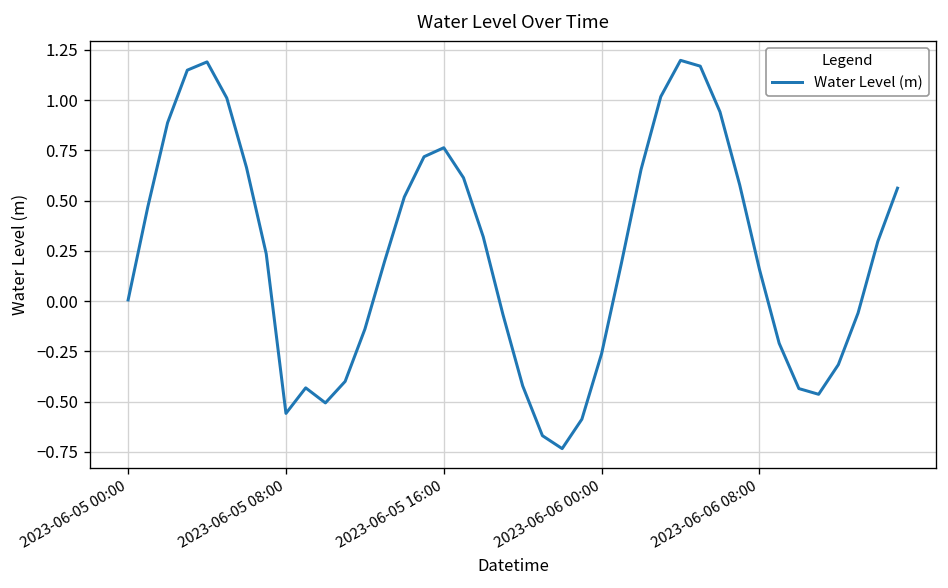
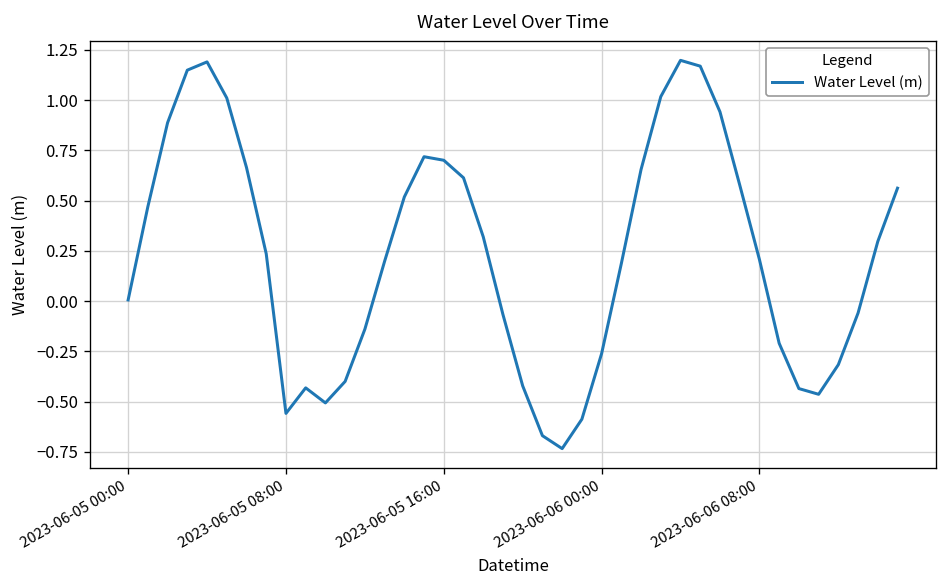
  {
    "2023-06-05 00:00": 0.01,
    "2023-06-05 08:00": -0.56,
-   "2023-06-05 16:00": 0.76,
+   "2023-06-05 16:00": 0.70,
    "2023-06-06 00:00": -0.26,
-   "2023-06-06 08:00": 0.16
+   "2023-06-06 08:00": 0.21
  }
